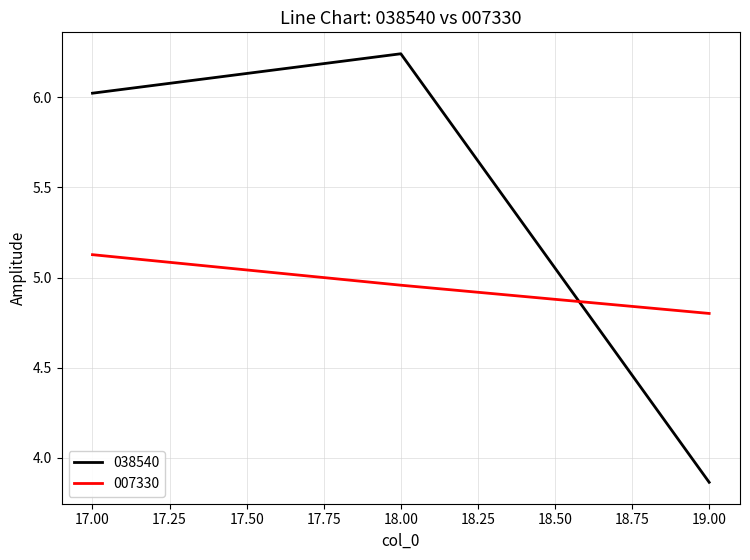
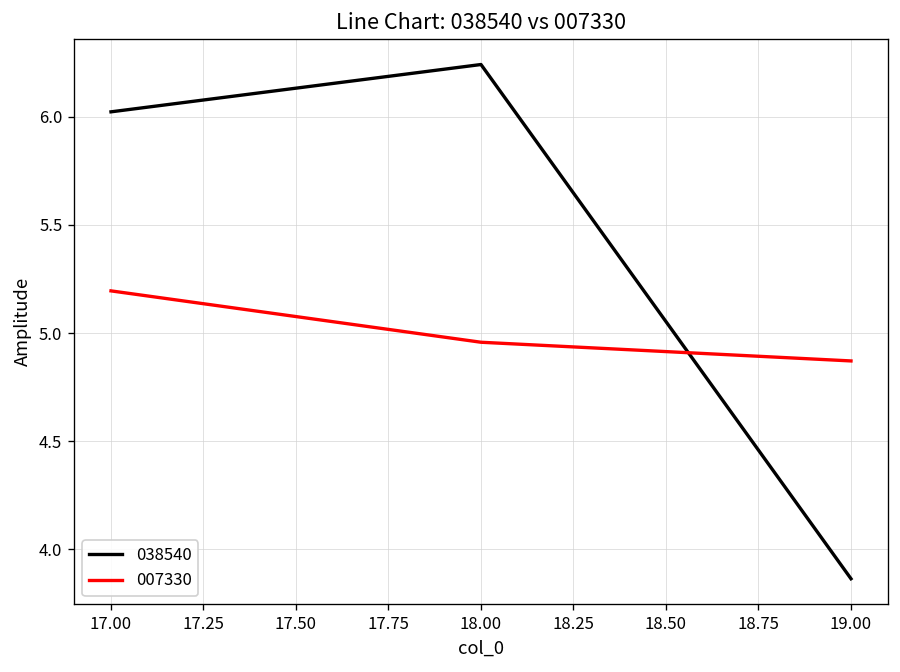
  {
    "038540": {
      "17.00": 6.02,
      "18.00": 6.24,
      "19.00": 3.86
    },
    "007330": {
-     "17.00": 5.13,
+     "17.00": 5.19,
      "18.00": 4.96,
-     "19.00": 4.80
+     "19.00": 4.87
    }
  }
